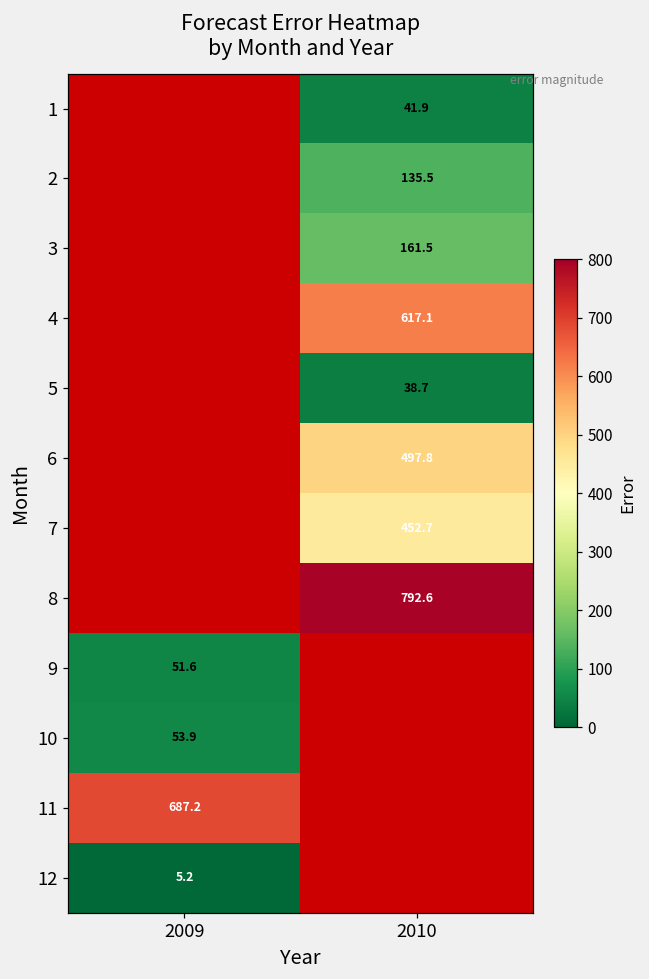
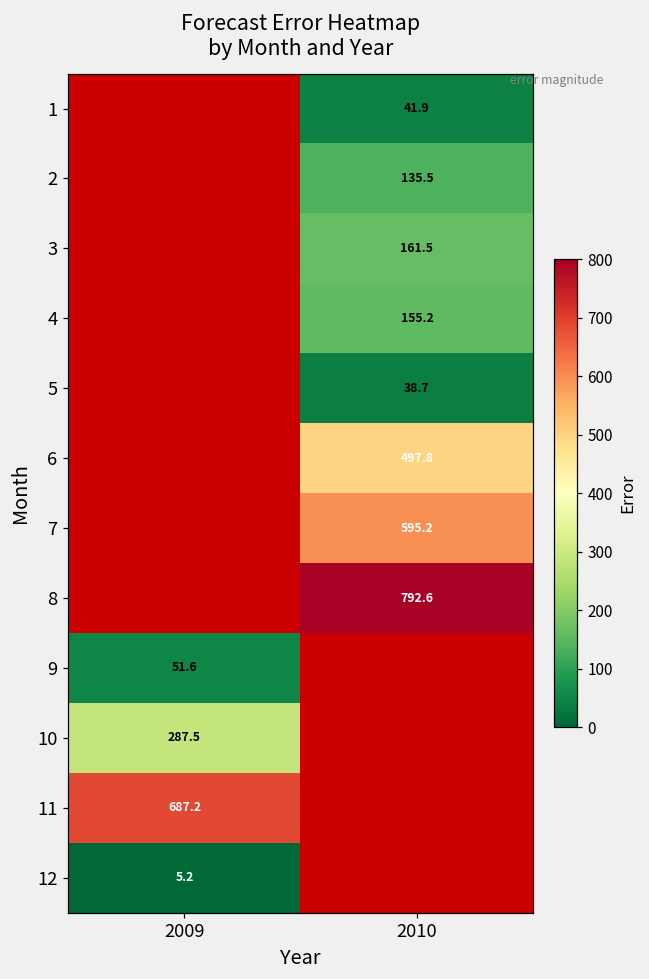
  {
    "1": {
      "2010": 41.9
    },
    "2": {
      "2010": 135.5
    },
    "3": {
      "2010": 161.5
    },
    "4": {
-     "2010": 617.1
+     "2010": 155.2
    },
    "5": {
      "2010": 38.7
    },
    "6": {
      "2010": 497.8
    },
    "7": {
-     "2010": 452.7
+     "2010": 595.2
    },
    "8": {
      "2010": 792.6
    },
    "9": {
      "2009": 51.6
    },
    "10": {
-     "2009": 53.9
+     "2009": 287.5
    },
    "11": {
      "2009": 687.2
    },
    "12": {
      "2009": 5.2
    }
  }
